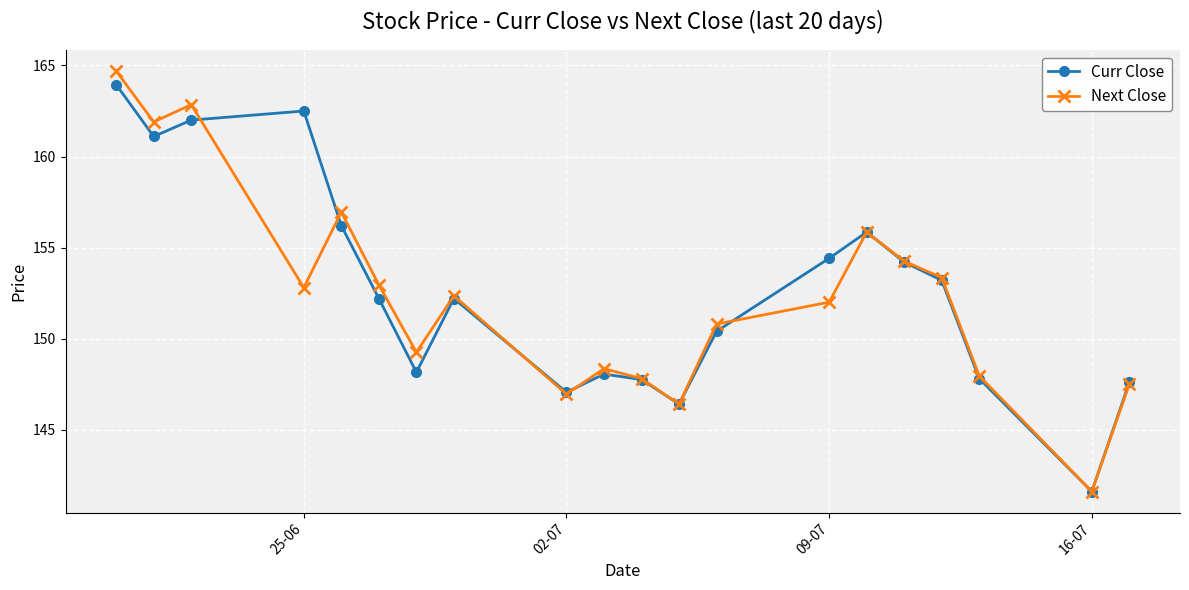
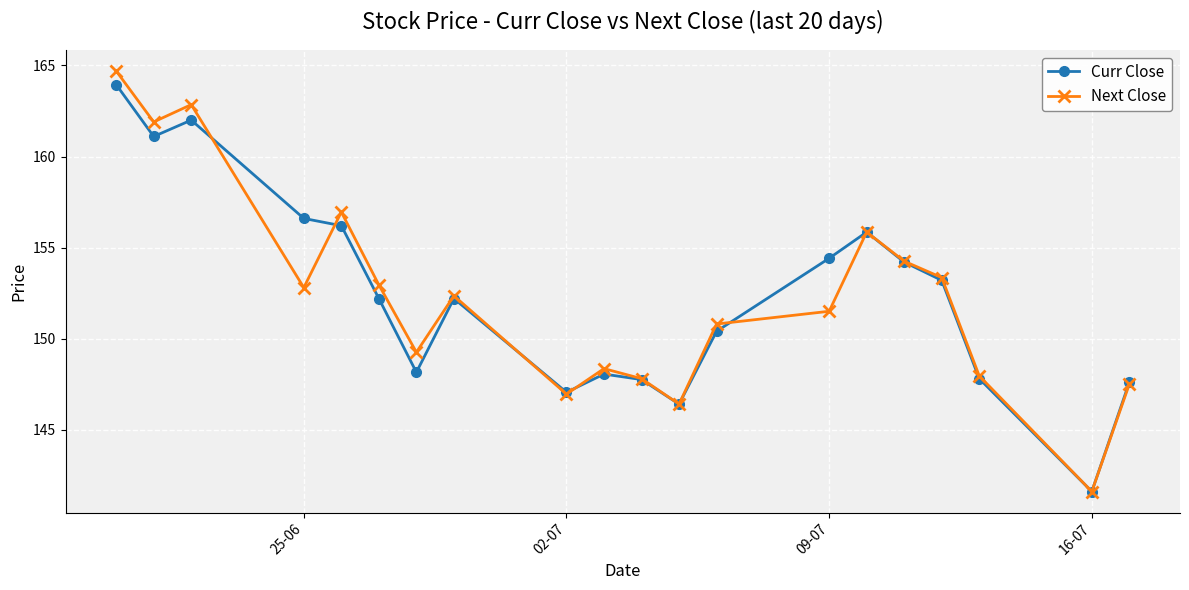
  {
    "Curr Close": {
-     "25-06": 162.5,
+     "25-06": 156.6,
      "09-07": 154.4
    },
    "Next Close": {
      "25-06": 152.8,
-     "09-07": 152.0
+     "09-07": 151.5
    }
  }
